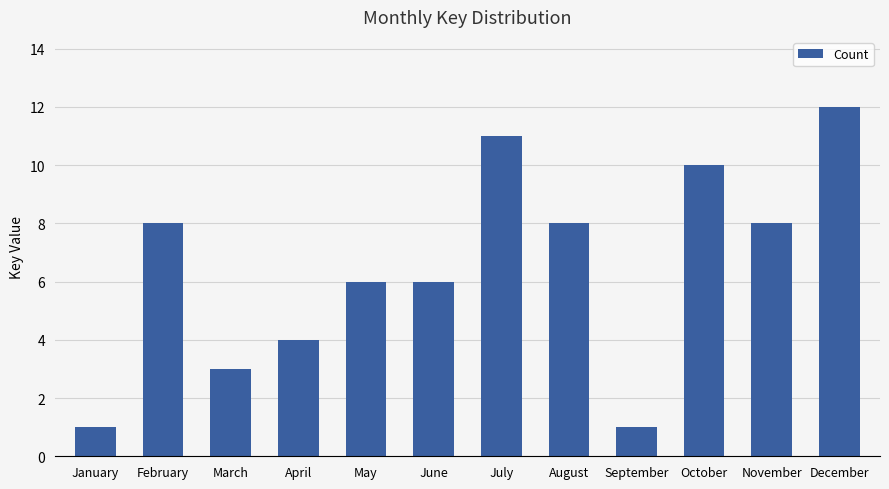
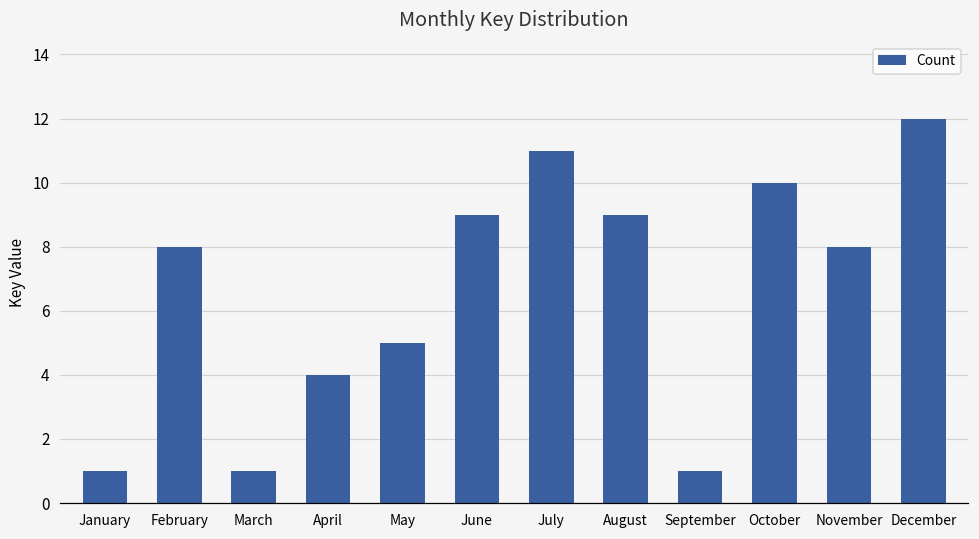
  {
    "January": 1,
    "February": 8,
-   "March": 3,
+   "March": 1,
    "April": 4,
-   "May": 6,
-   "June": 6,
+   "May": 5,
+   "June": 9,
    "July": 11,
-   "August": 8,
+   "August": 9,
    "September": 1,
    "October": 10,
    "November": 8,
    "December": 12
  }
